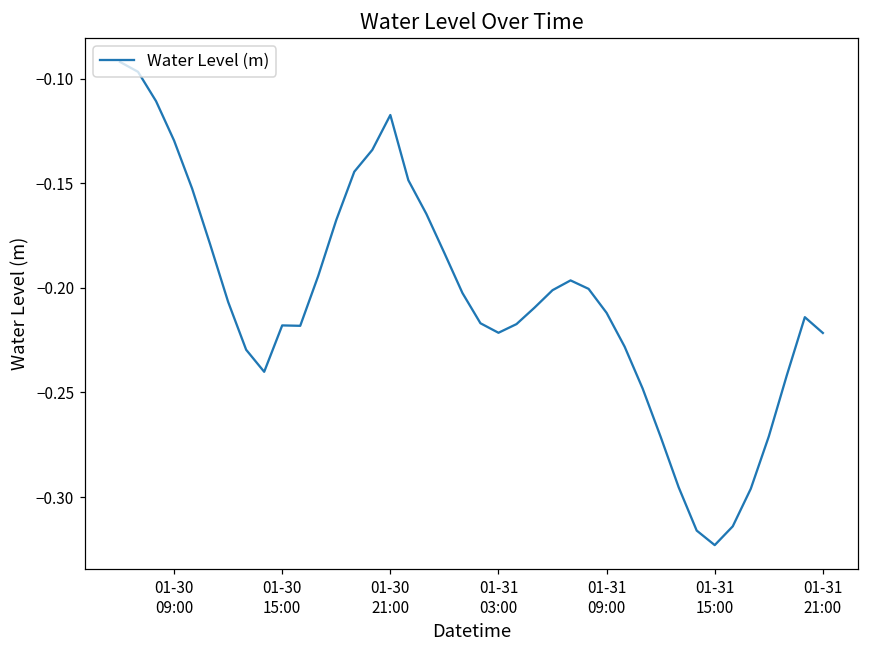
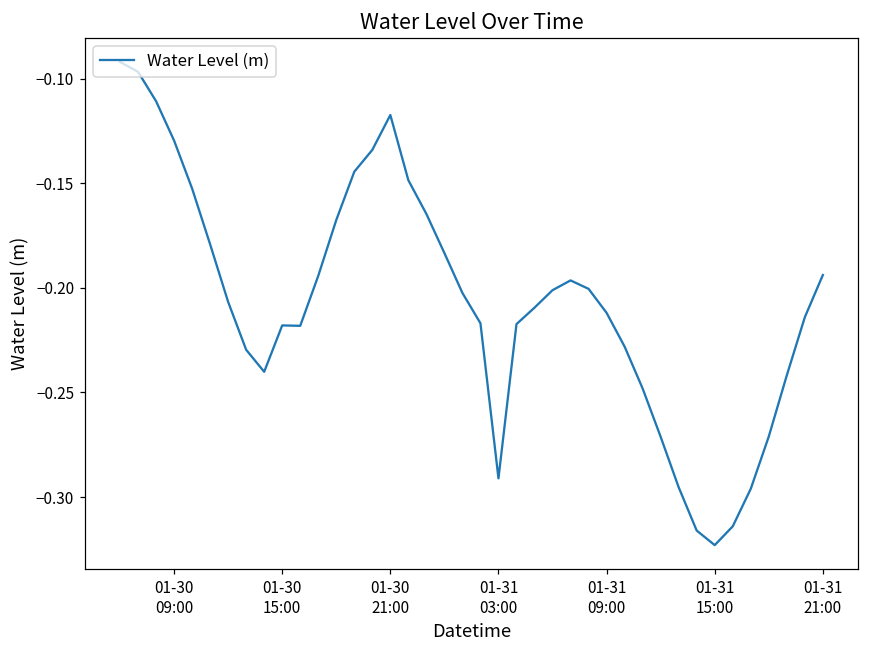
  {
    "01-30 09:00": -0.130,
    "01-30 15:00": -0.218,
    "01-30 21:00": -0.117,
-   "01-31 03:00": -0.222,
+   "01-31 03:00": -0.291,
    "01-31 09:00": -0.212,
    "01-31 15:00": -0.323,
-   "01-31 21:00": -0.222
+   "01-31 21:00": -0.194
  }
